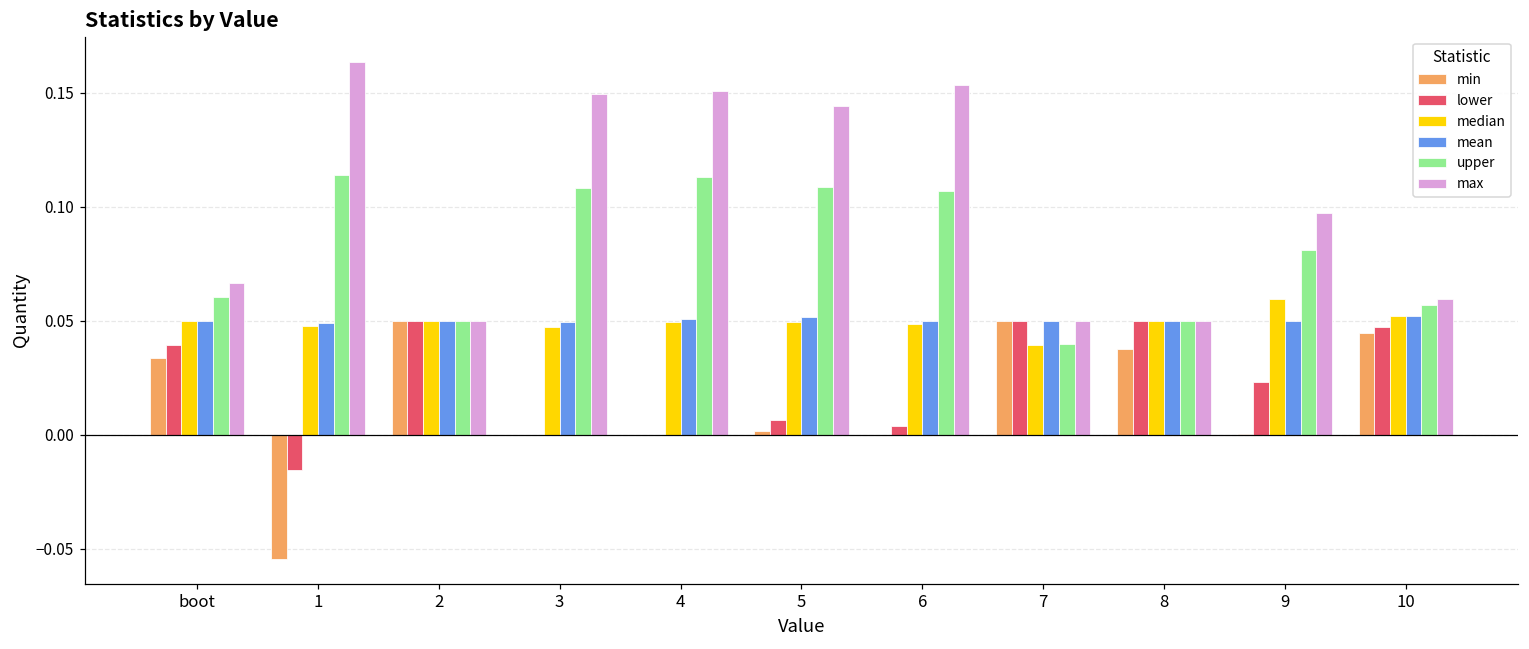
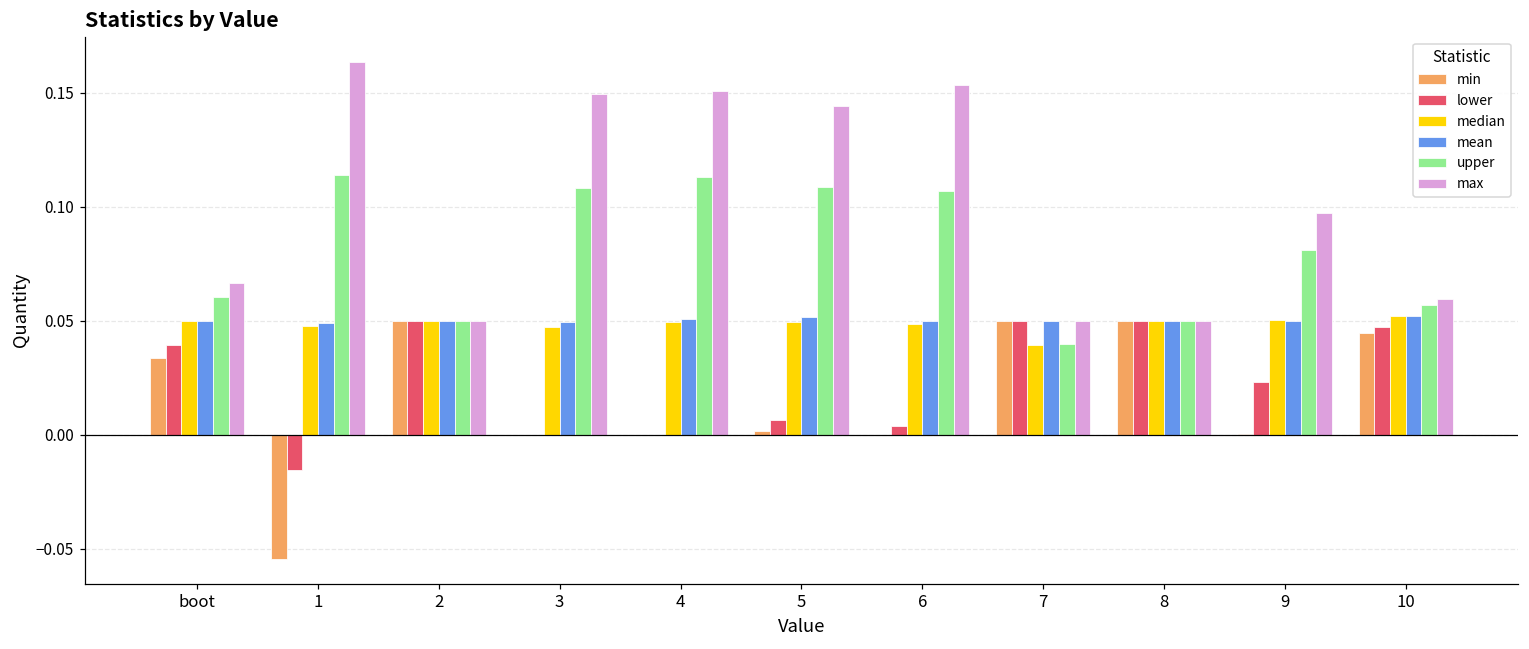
  {
    "min": {
      "boot": 0.034,
      "1": -0.054,
      "2": 0.050,
      "3": 0.000,
      "4": 0.000,
      "5": 0.002,
      "7": 0.050,
-     "8": 0.038,
+     "8": 0.050,
      "10": 0.045
    },
    "lower": {
      "boot": 0.039,
      "1": -0.015,
      "2": 0.050,
      "3": 0.000,
      "4": 0.000,
      "5": 0.006,
      "6": 0.004,
      "7": 0.050,
      "8": 0.050,
      "9": 0.023,
      "10": 0.048
    },
    "median": {
      "boot": 0.050,
      "1": 0.048,
      "2": 0.050,
      "3": 0.048,
      "4": 0.049,
      "5": 0.050,
      "6": 0.049,
      "7": 0.040,
      "8": 0.050,
-     "9": 0.060,
+     "9": 0.050,
      "10": 0.052
    },
    "mean": {
      "boot": 0.050,
      "1": 0.049,
      "2": 0.050,
      "3": 0.050,
      "4": 0.051,
      "5": 0.052,
      "6": 0.050,
      "7": 0.050,
      "8": 0.050,
      "9": 0.050,
      "10": 0.052
    },
    "upper": {
      "boot": 0.060,
      "1": 0.114,
      "2": 0.050,
      "3": 0.108,
      "4": 0.113,
      "5": 0.109,
      "6": 0.107,
      "7": 0.040,
      "8": 0.050,
      "9": 0.081,
      "10": 0.057
    },
    "max": {
      "boot": 0.067,
      "1": 0.164,
      "2": 0.050,
      "3": 0.149,
      "4": 0.151,
      "5": 0.144,
      "6": 0.153,
      "7": 0.050,
      "8": 0.050,
      "9": 0.097,
      "10": 0.060
    }
  }
